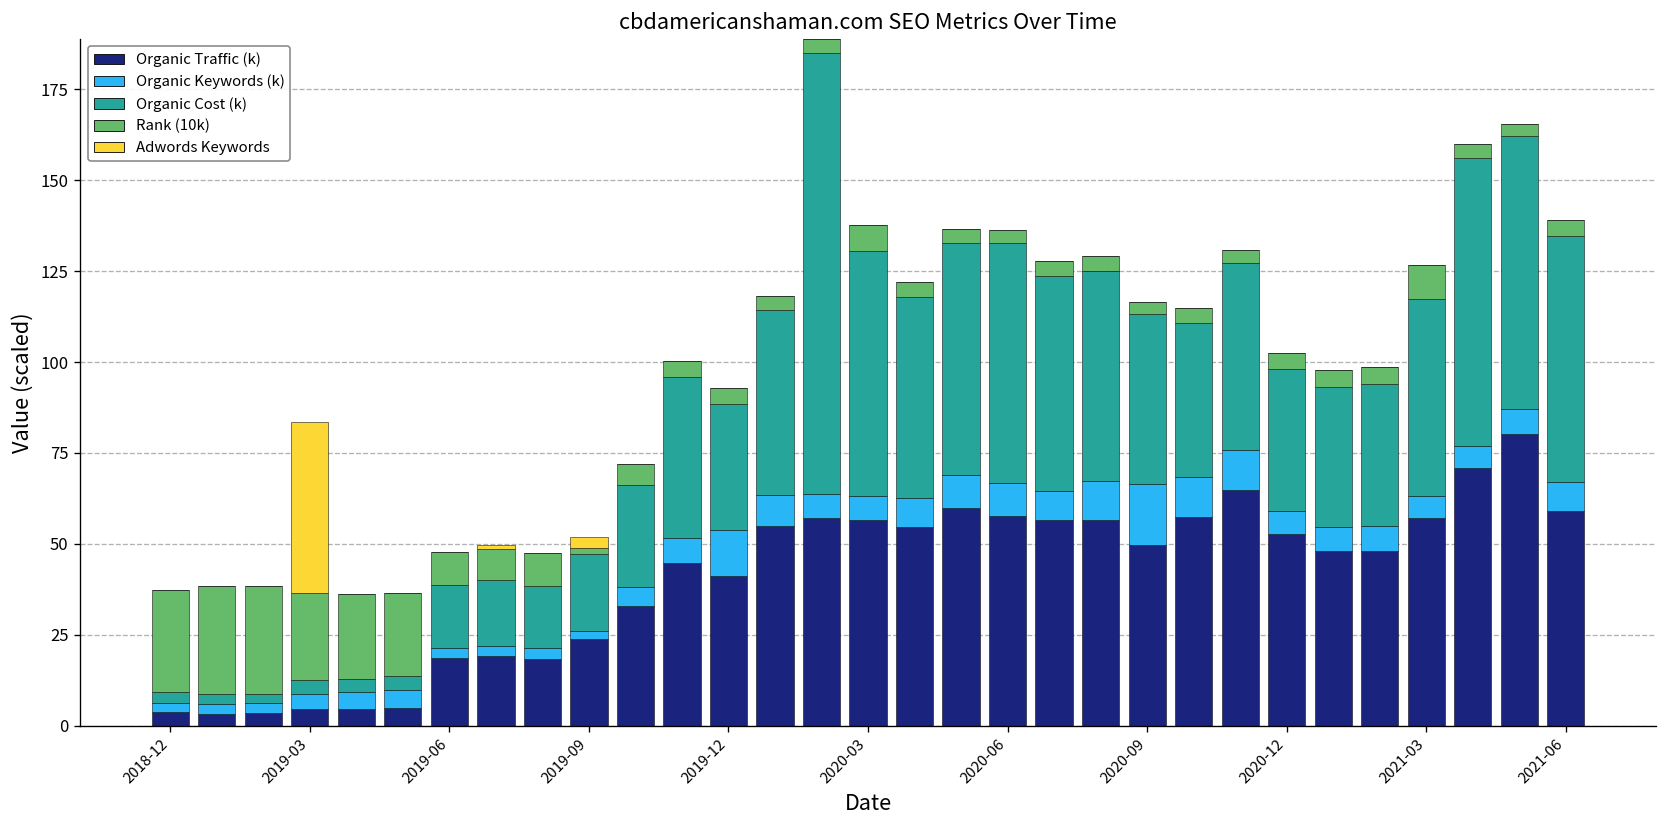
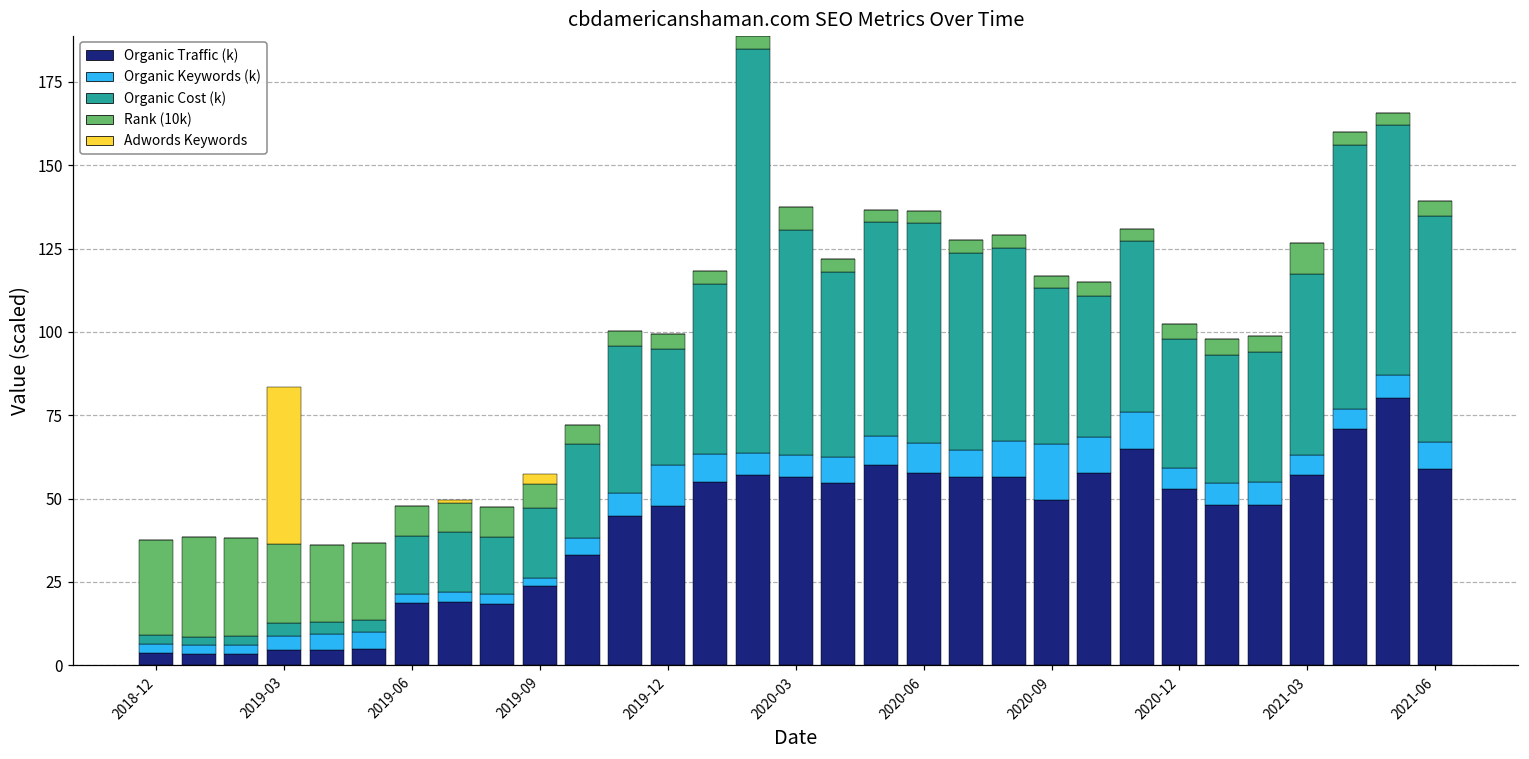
  {
    "Organic Traffic (k)": {
      "2018-12": 4,
      "2019-03": 5,
      "2019-06": 19,
      "2019-09": 24,
-     "2019-12": 41,
+     "2019-12": 48,
      "2020-03": 56,
      "2020-06": 58,
      "2020-09": 50,
      "2020-12": 53,
      "2021-03": 57,
      "2021-06": 59
    },
    "Organic Keywords (k)": {
      "2018-12": 3,
      "2019-03": 4,
      "2019-06": 3,
      "2019-09": 2,
      "2019-12": 12,
      "2020-03": 7,
      "2020-06": 9,
      "2020-09": 17,
      "2020-12": 6,
      "2021-03": 6,
      "2021-06": 8
    },
    "Organic Cost (k)": {
      "2018-12": 3,
      "2019-03": 4,
      "2019-06": 17,
      "2019-09": 21,
      "2019-12": 35,
      "2020-03": 67,
      "2020-06": 66,
      "2020-09": 47,
      "2020-12": 39,
      "2021-03": 54,
      "2021-06": 68
    },
    "Rank (10k)": {
      "2018-12": 28,
      "2019-03": 24,
      "2019-06": 9,
-     "2019-09": 2,
+     "2019-09": 7,
      "2019-12": 4,
      "2020-03": 7,
      "2020-06": 4,
      "2020-09": 4,
      "2020-12": 4,
      "2021-03": 9,
      "2021-06": 4
    },
    "Adwords Keywords": {
      "2018-12": 0,
      "2019-03": 47,
      "2019-06": 0,
      "2019-09": 3,
      "2019-12": 0,
      "2020-03": 0,
      "2020-06": 0,
      "2020-09": 0,
      "2020-12": 0,
      "2021-03": 0,
      "2021-06": 0
    }
  }
